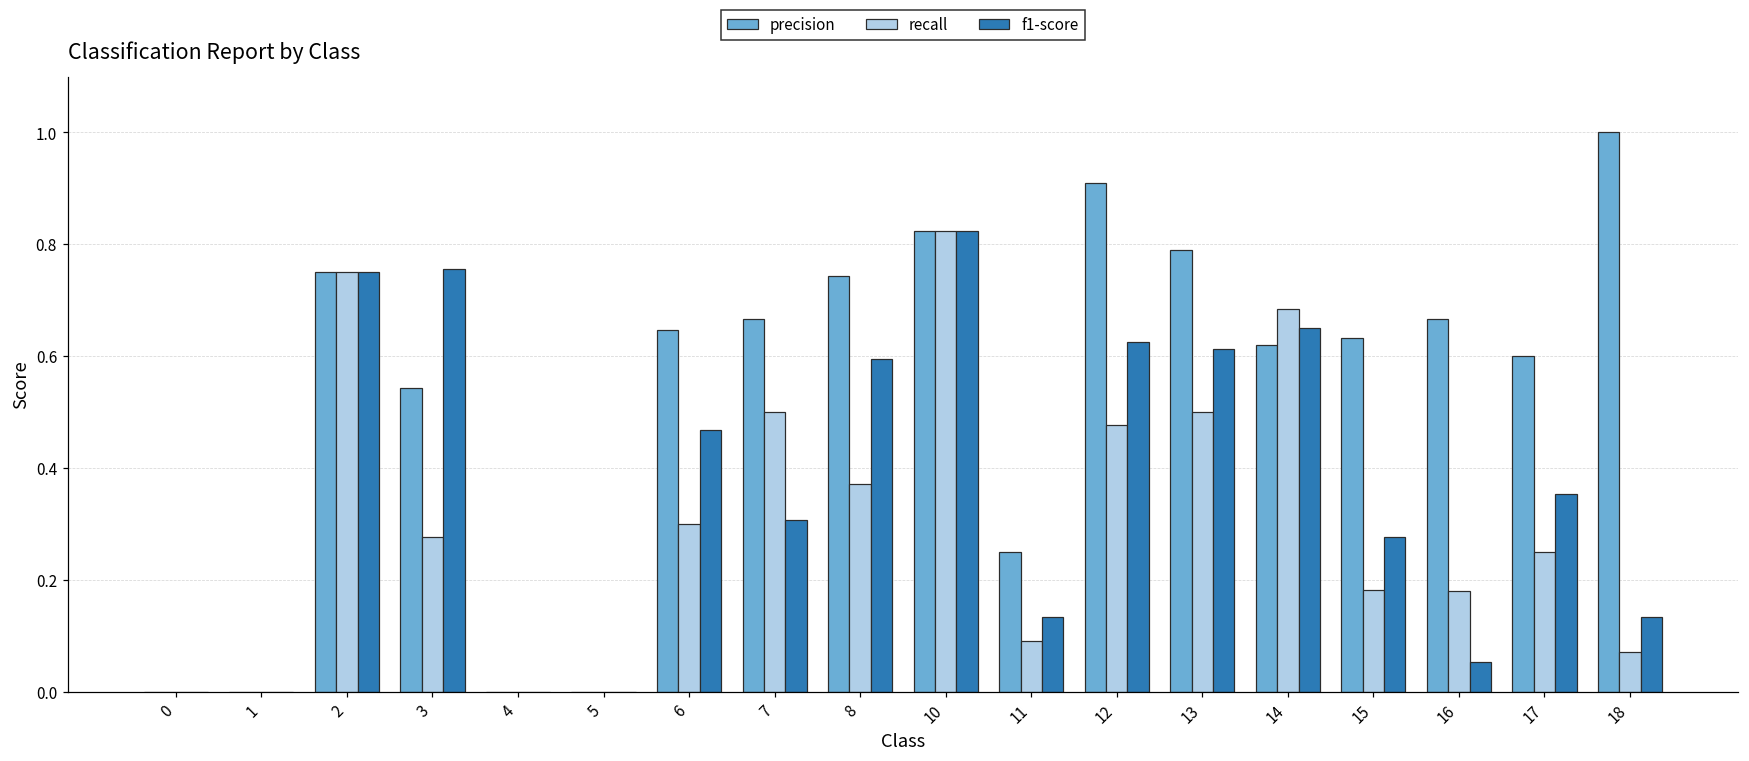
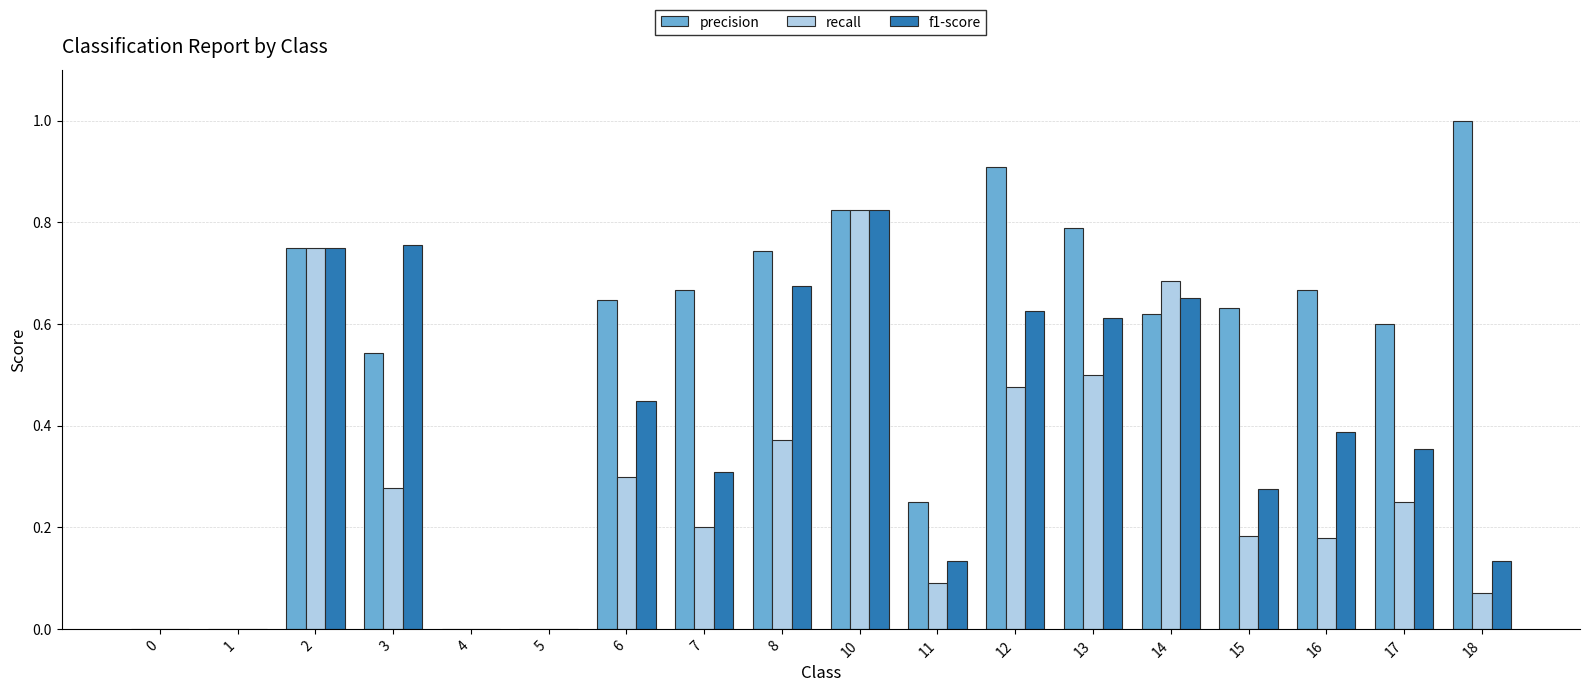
  {
    "precision": {
      "0": 0.00,
      "1": 0.00,
      "2": 0.75,
      "3": 0.54,
      "4": 0.00,
      "5": 0.00,
      "6": 0.65,
      "7": 0.67,
      "8": 0.74,
      "10": 0.82,
      "11": 0.25,
      "12": 0.91,
      "13": 0.79,
      "14": 0.62,
      "15": 0.63,
      "16": 0.67,
      "17": 0.60,
      "18": 1.00
    },
    "recall": {
      "0": 0.0,
      "1": 0.0,
      "2": 0.75,
      "3": 0.28,
      "4": 0.0,
      "5": 0.0,
      "6": 0.3,
-     "7": 0.5,
+     "7": 0.2,
      "8": 0.37,
      "10": 0.82,
      "11": 0.09,
      "12": 0.48,
      "13": 0.5,
      "14": 0.68,
      "15": 0.18,
      "16": 0.18,
      "17": 0.25,
      "18": 0.07
    },
    "f1-score": {
      "0": 0.00,
      "1": 0.00,
      "2": 0.75,
      "3": 0.75,
      "4": 0.00,
      "5": 0.00,
-     "6": 0.47,
+     "6": 0.45,
      "7": 0.31,
-     "8": 0.59,
+     "8": 0.68,
      "10": 0.82,
      "11": 0.13,
      "12": 0.62,
      "13": 0.61,
      "14": 0.65,
      "15": 0.28,
-     "16": 0.05,
+     "16": 0.39,
      "17": 0.35,
      "18": 0.13
    }
  }
